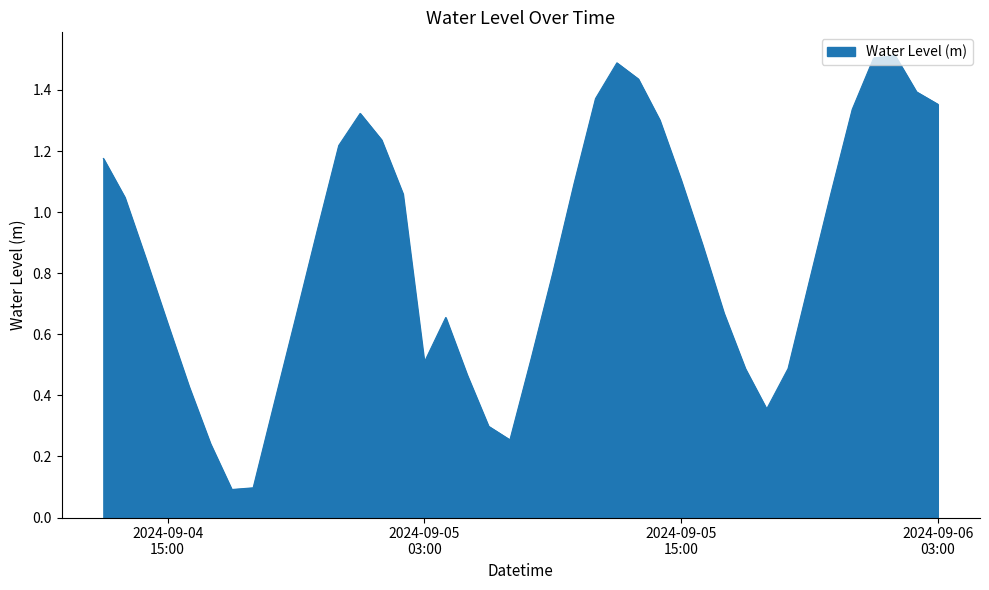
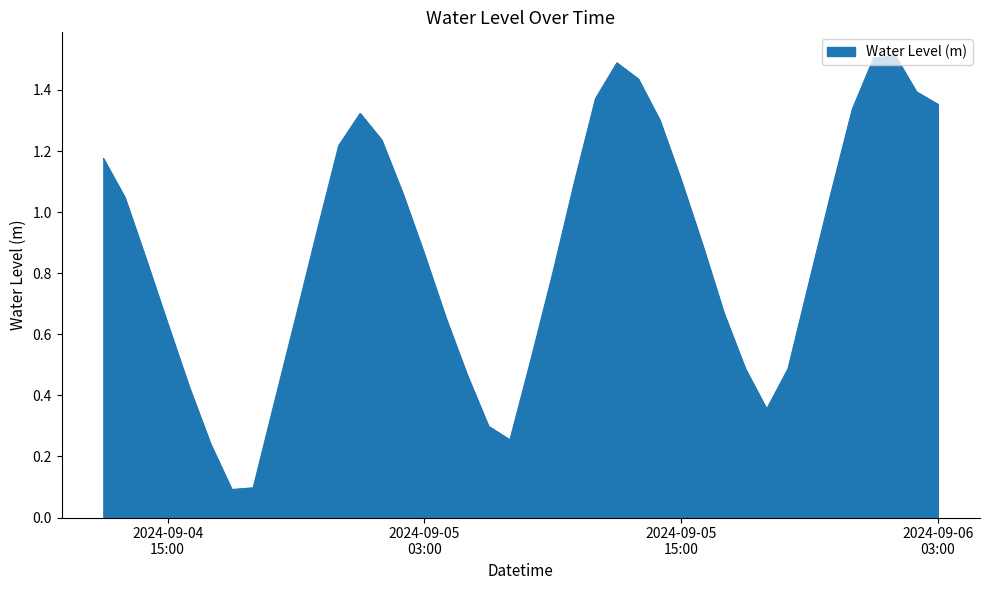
  {
    "2024-09-04 15:00": 0.64,
-   "2024-09-05 03:00": 0.51,
+   "2024-09-05 03:00": 0.86,
    "2024-09-05 15:00": 1.11,
    "2024-09-06 03:00": 1.35
  }
